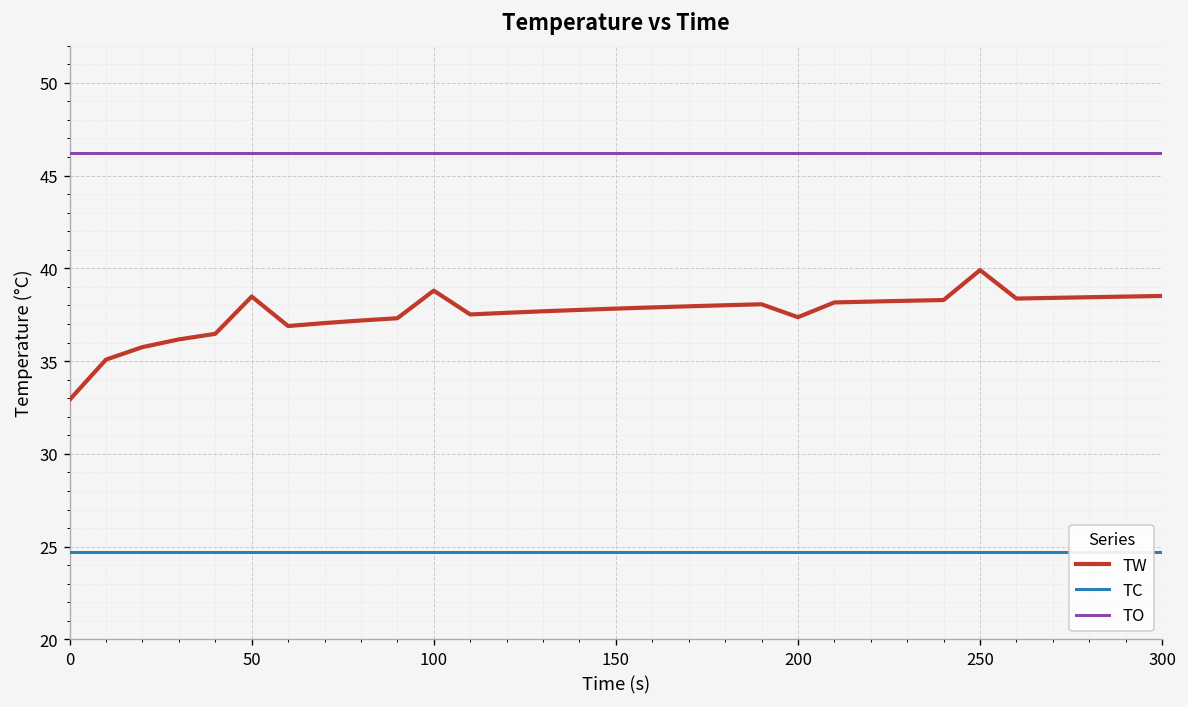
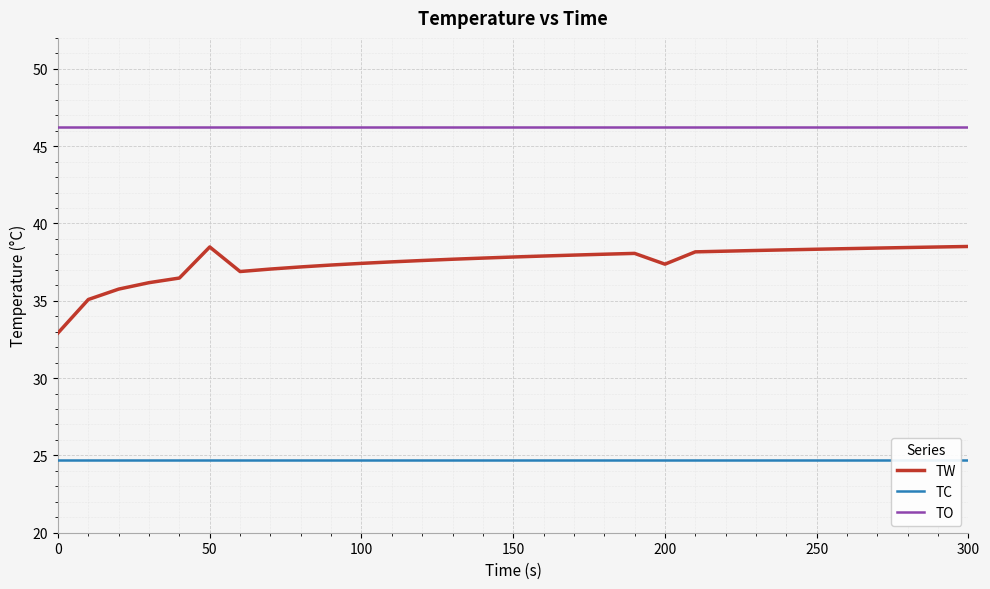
  {
    "TW": {
      "0": 32.9,
      "50": 38.5,
-     "100": 38.8,
+     "100": 37.4,
      "150": 37.8,
      "200": 37.4,
-     "250": 39.9,
+     "250": 38.3,
      "300": 38.5
    },
    "TC": {
      "0": 24.7,
      "50": 24.7,
      "100": 24.7,
      "150": 24.7,
      "200": 24.7,
      "250": 24.7,
      "300": 24.7
    },
    "TO": {
      "0": 46.2,
      "50": 46.2,
      "100": 46.2,
      "150": 46.2,
      "200": 46.2,
      "250": 46.2,
      "300": 46.2
    }
  }
